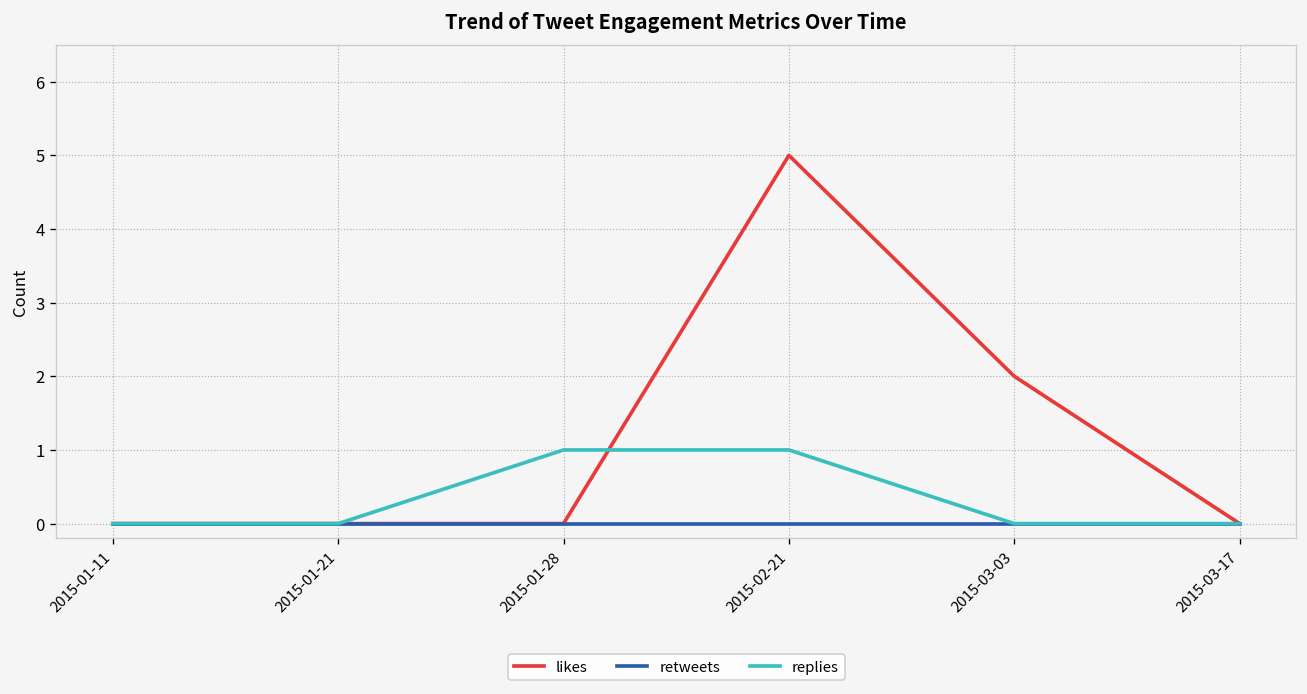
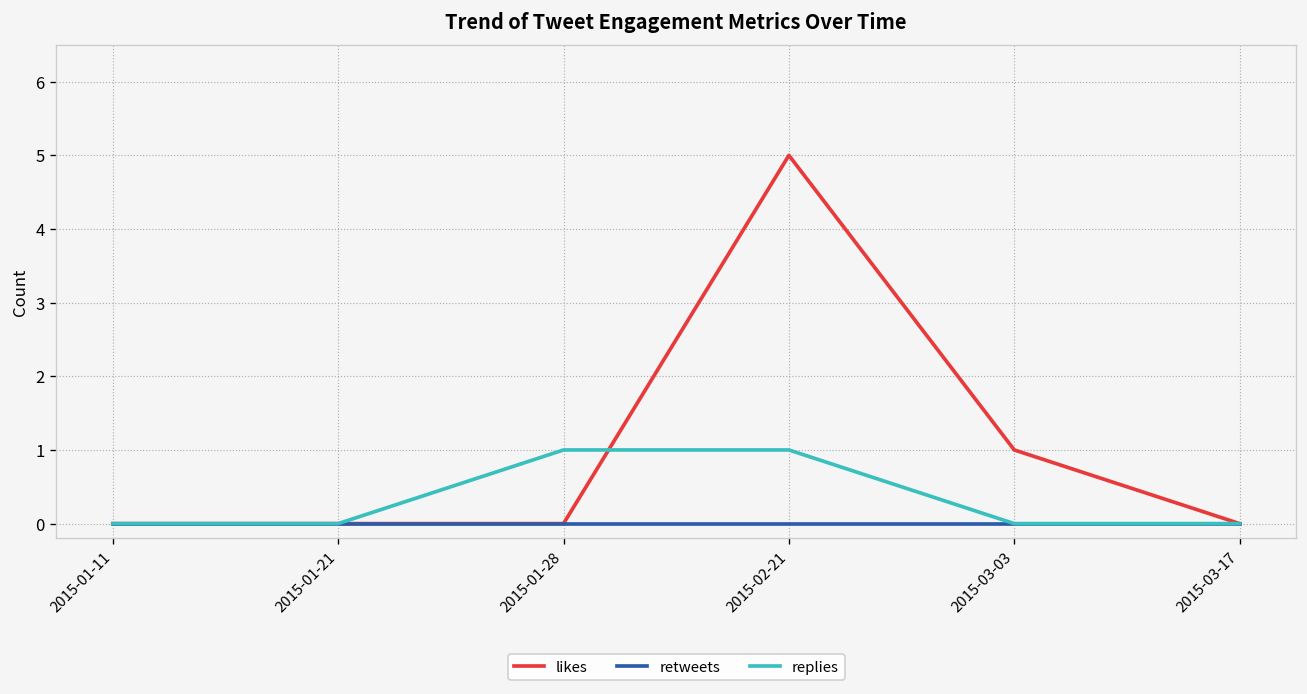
  {
    "likes": {
      "2015-02-21": 5,
-     "2015-03-03": 2
+     "2015-03-03": 1
    },
    "retweets": {
      "2015-02-21": 0
    },
    "replies": {
      "2015-01-28": 1,
      "2015-02-21": 1
    }
  }
